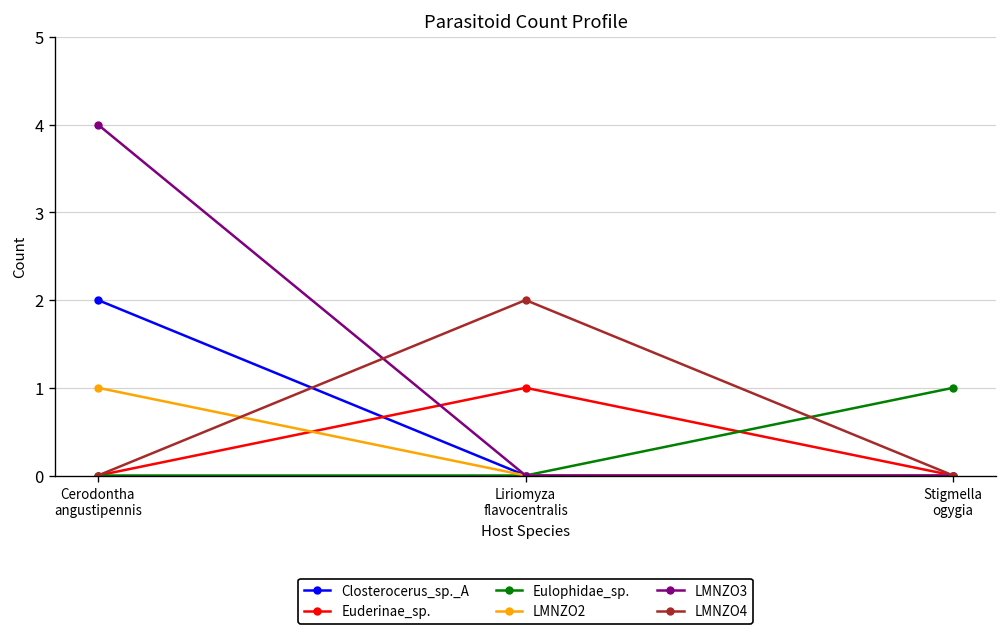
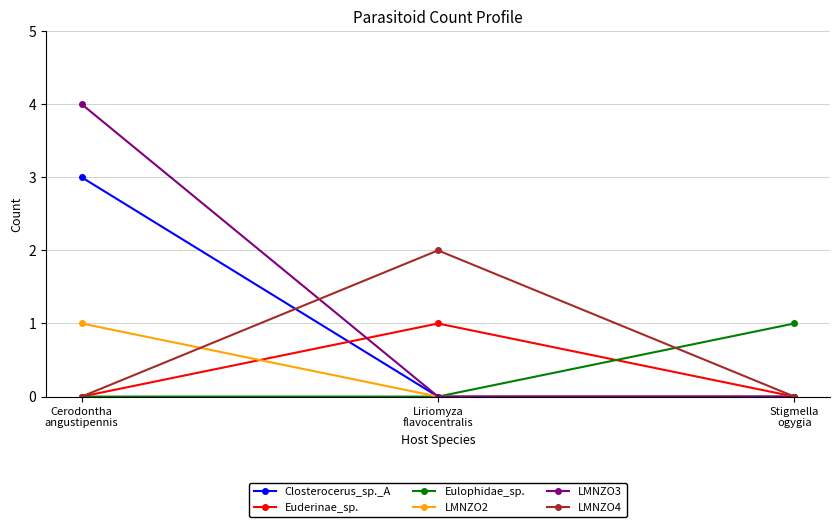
  {
    "Closterocerus_sp._A": {
-     "Cerodontha angustipennis": 2
+     "Cerodontha angustipennis": 3
    },
    "Euderinae_sp.": {
      "Liriomyza flavocentralis": 1
    },
    "Eulophidae_sp.": {
      "Stigmella ogygia": 1
    },
    "LMNZO2": {
      "Cerodontha angustipennis": 1
    },
    "LMNZO3": {
      "Cerodontha angustipennis": 4
    },
    "LMNZO4": {
      "Liriomyza flavocentralis": 2
    }
  }
